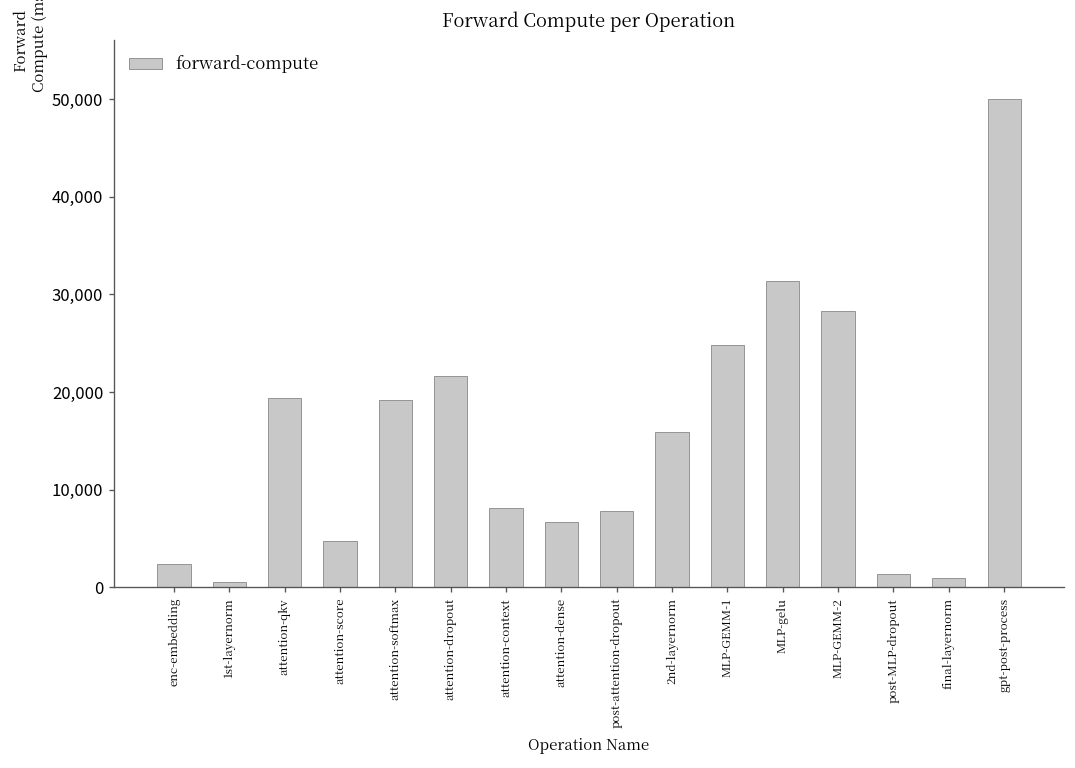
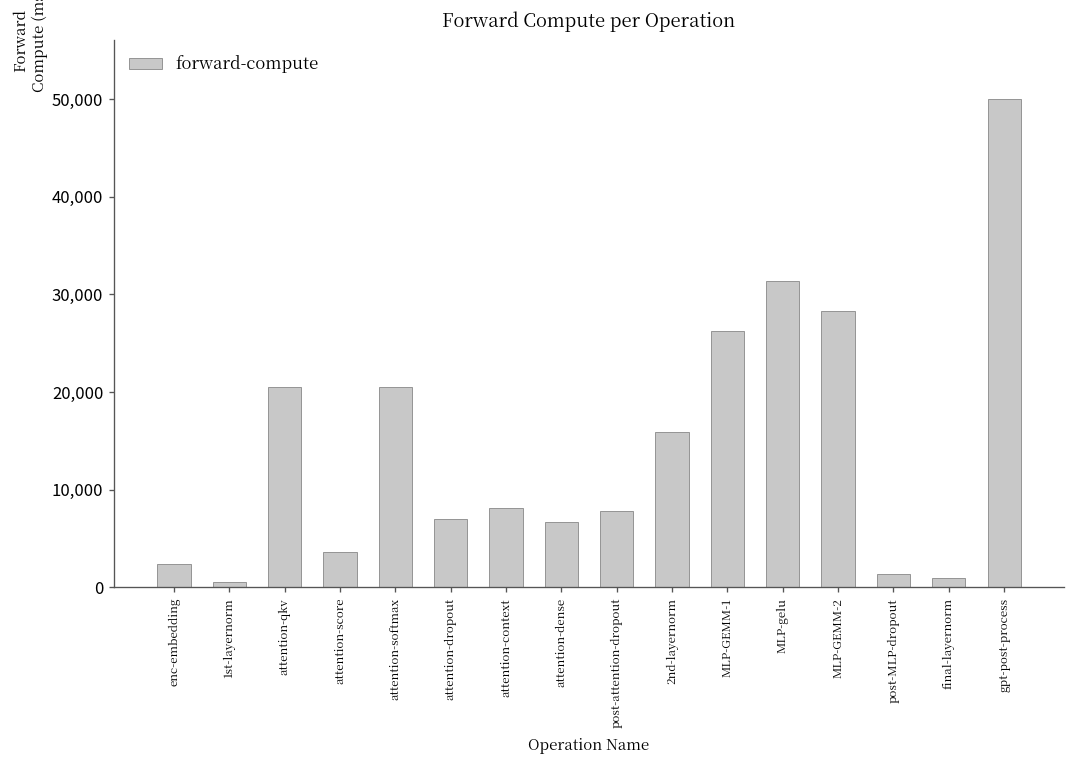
  {
    "enc-embedding": "2,000",
    "1st-layernorm": "1,000",
-   "attention-qkv": "19,000",
-   "attention-score": "5,000",
-   "attention-softmax": "19,000",
-   "attention-dropout": "22,000",
+   "attention-qkv": "20,000",
+   "attention-score": "4,000",
+   "attention-softmax": "20,000",
+   "attention-dropout": "7,000",
    "attention-context": "8,000",
    "attention-dense": "7,000",
    "post-attention-dropout": "8,000",
    "2nd-layernorm": "16,000",
-   "MLP-GEMM-1": "25,000",
+   "MLP-GEMM-1": "26,000",
    "MLP-gelu": "31,000",
    "MLP-GEMM-2": "28,000",
    "post-MLP-dropout": "1,000",
    "final-layernorm": "1,000",
    "gpt-post-process": "50,000"
  }
